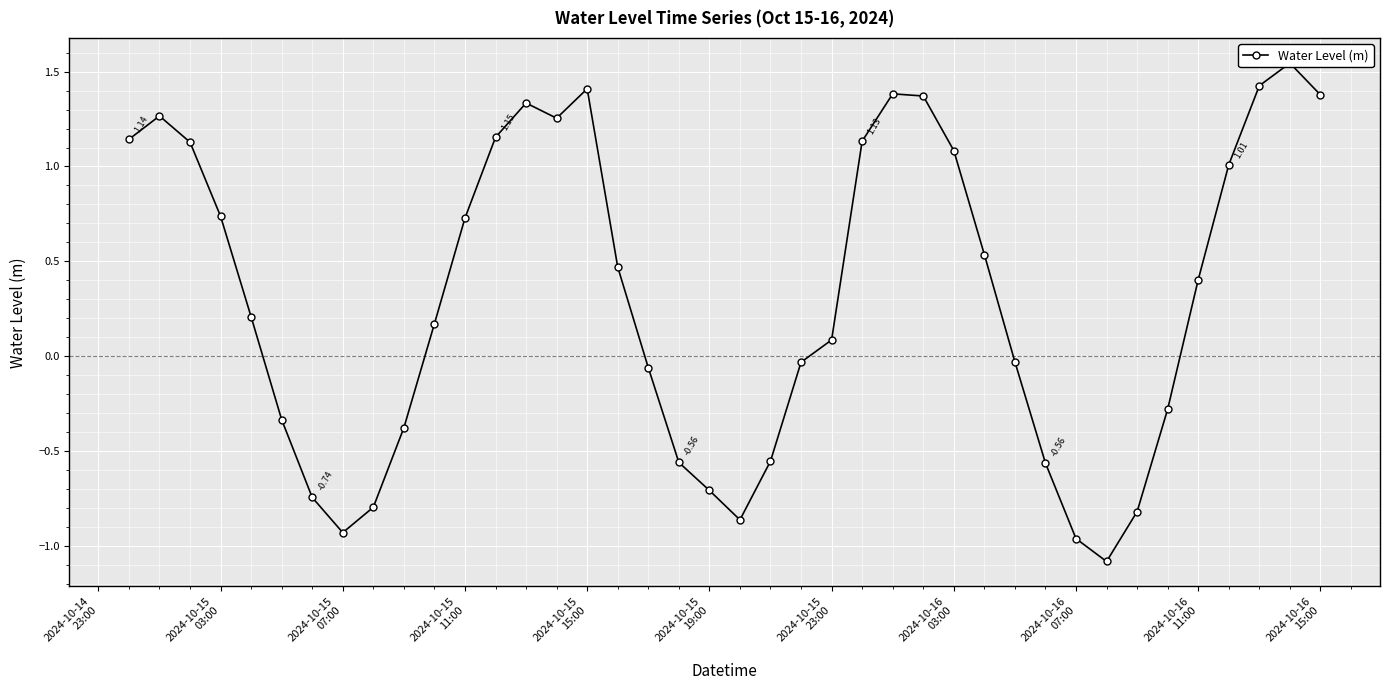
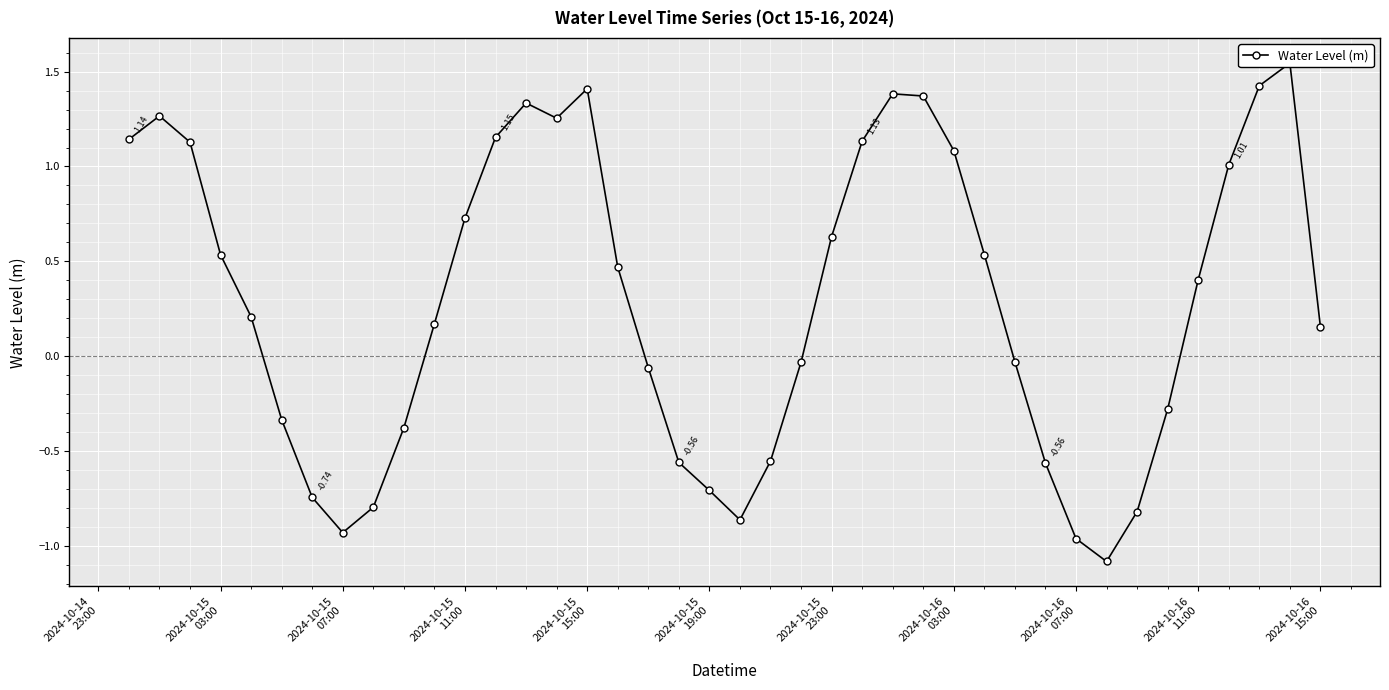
  {
-   "2024-10-15 03:00": 0.74,
+   "2024-10-15 03:00": 0.53,
    "2024-10-15 07:00": -0.93,
    "2024-10-15 11:00": 0.73,
    "2024-10-15 15:00": 1.41,
    "2024-10-15 19:00": -0.71,
-   "2024-10-15 23:00": 0.09,
+   "2024-10-15 23:00": 0.63,
    "2024-10-16 03:00": 1.08,
    "2024-10-16 07:00": -0.96,
    "2024-10-16 11:00": 0.40,
-   "2024-10-16 15:00": 1.38
+   "2024-10-16 15:00": 0.15
  }
